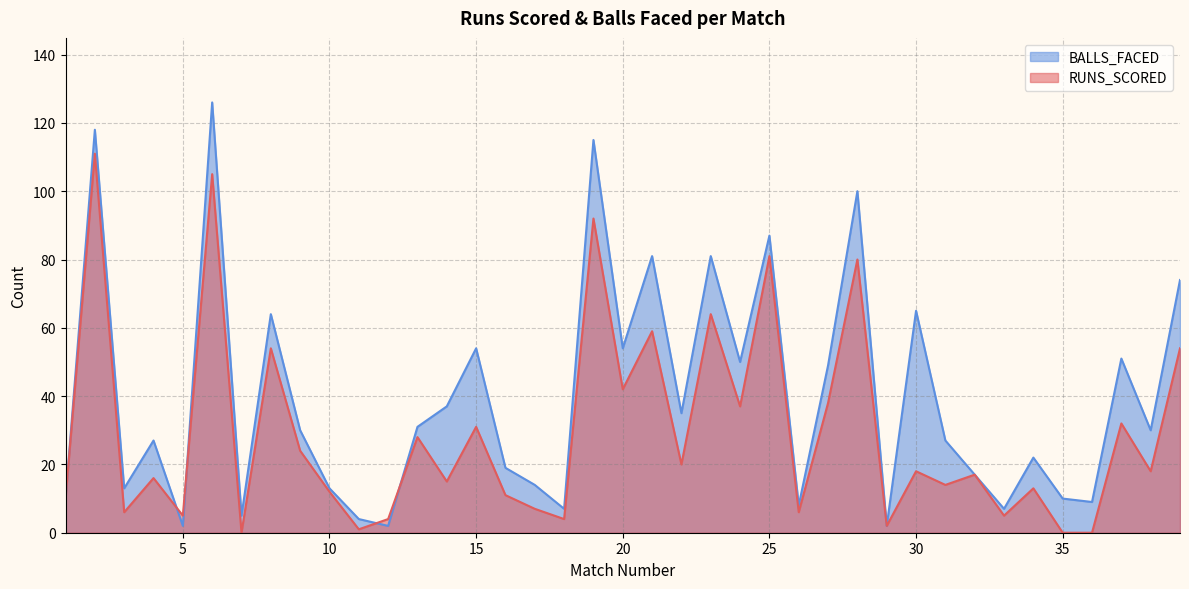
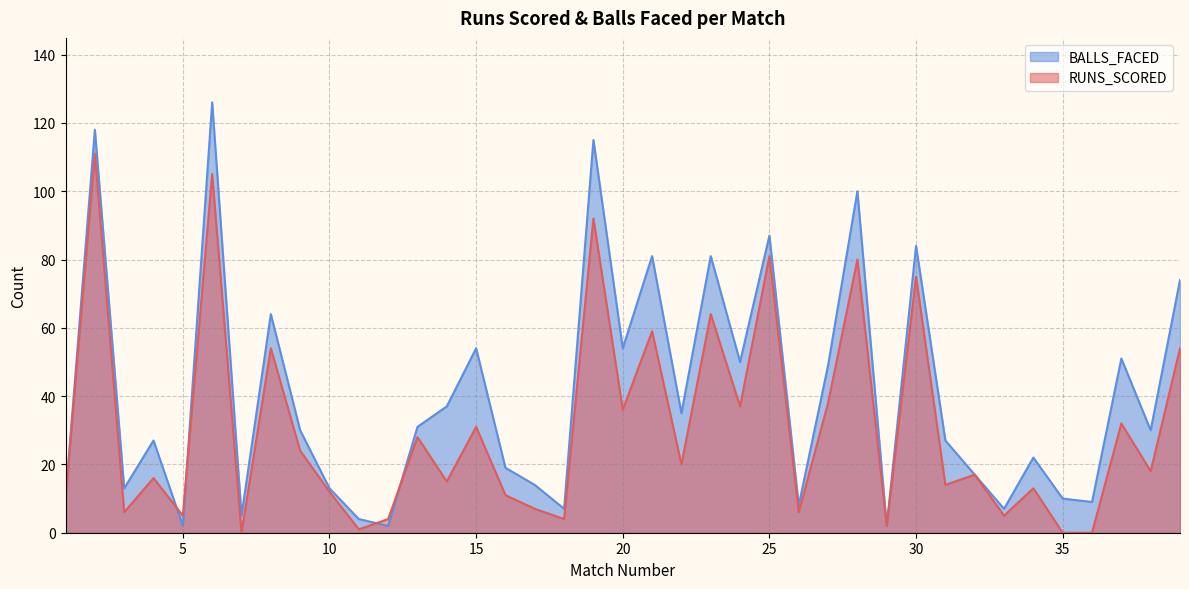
  {
    "BALLS_FACED": {
      "5": 2,
      "10": 13,
      "15": 54,
      "20": 54,
      "25": 87,
-     "30": 65,
+     "30": 84,
      "35": 10
    },
    "RUNS_SCORED": {
      "5": 5,
      "10": 12,
      "15": 31,
-     "20": 42,
+     "20": 36,
      "25": 81,
-     "30": 18,
+     "30": 75,
      "35": 0
    }
  }
